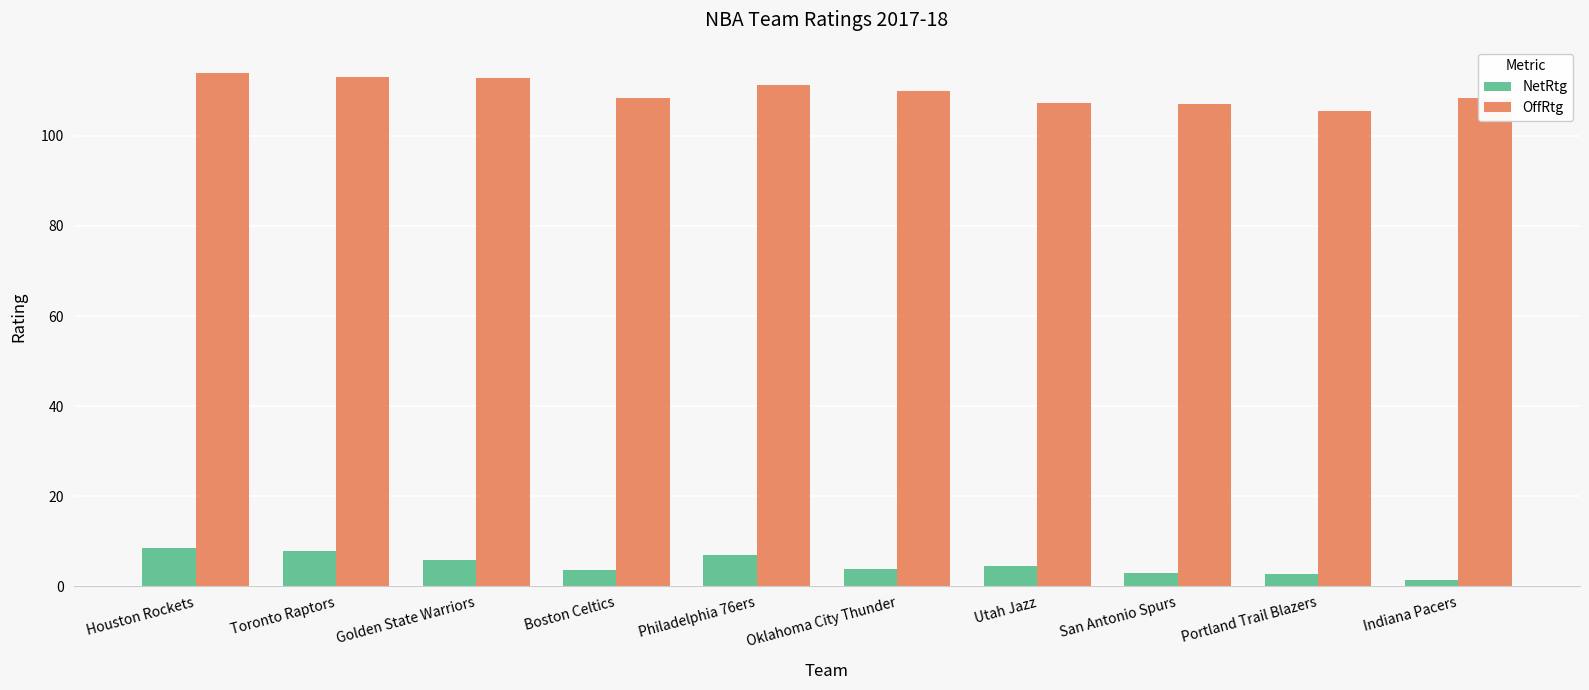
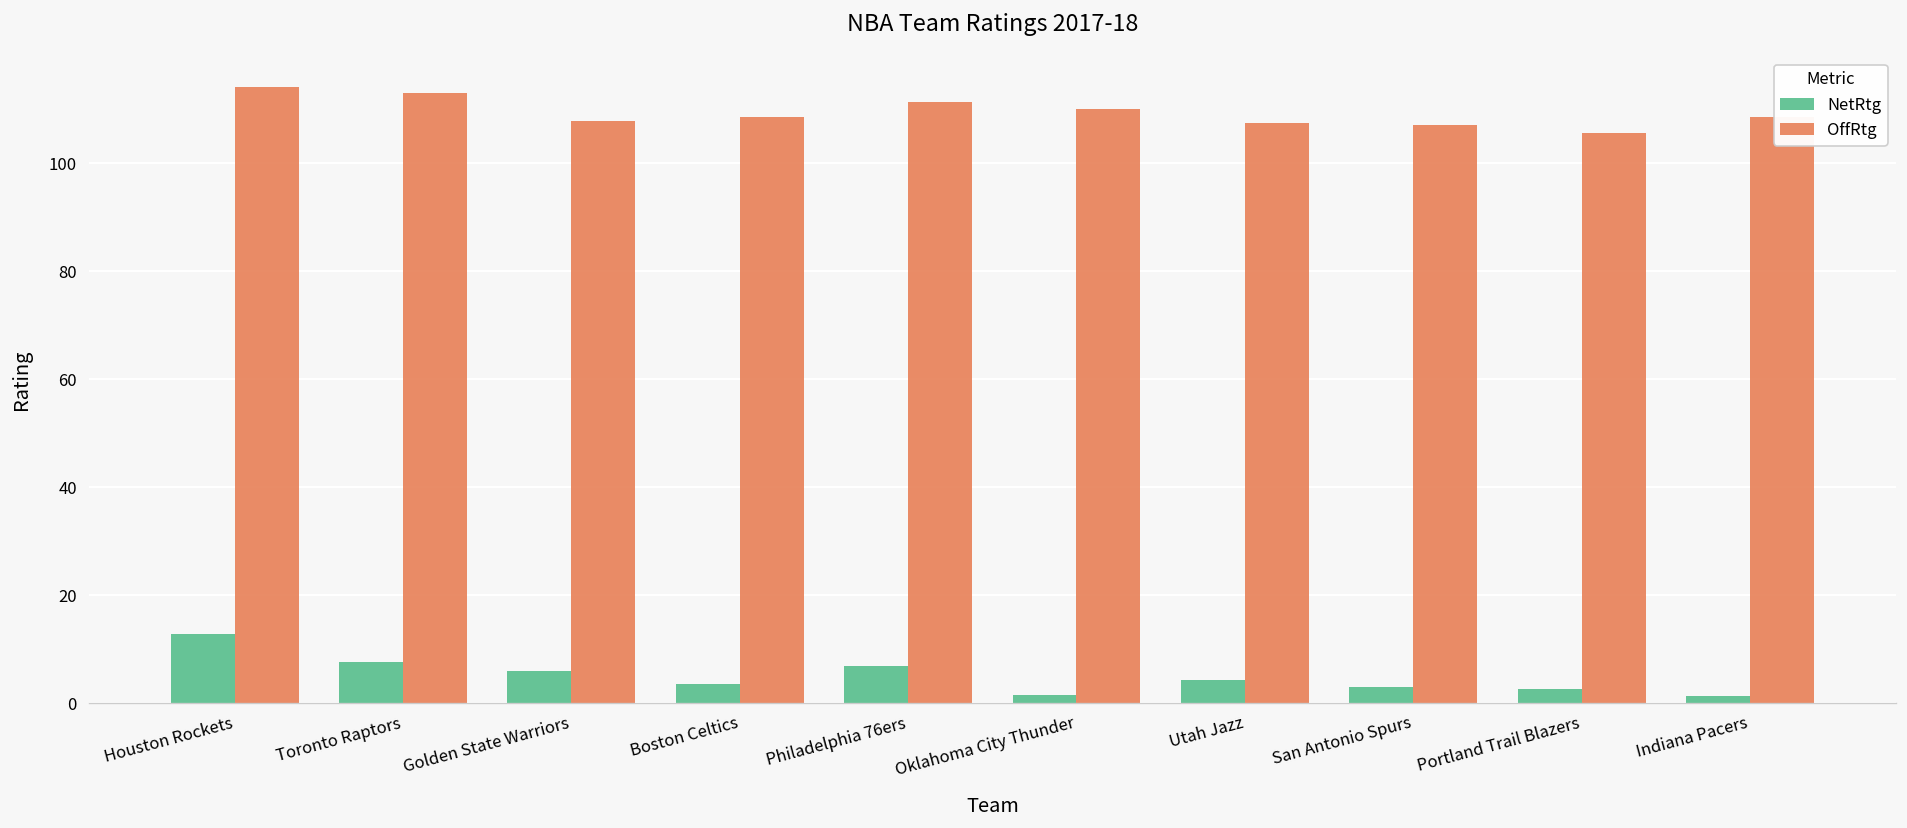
  {
    "NetRtg": {
-     "Houston Rockets": 8,
+     "Houston Rockets": 13,
      "Toronto Raptors": 8,
      "Golden State Warriors": 6,
      "Boston Celtics": 4,
      "Philadelphia 76ers": 7,
-     "Oklahoma City Thunder": 4,
+     "Oklahoma City Thunder": 2,
      "Utah Jazz": 4,
      "San Antonio Spurs": 3,
      "Portland Trail Blazers": 3,
      "Indiana Pacers": 1
    },
    "OffRtg": {
      "Houston Rockets": 114,
      "Toronto Raptors": 113,
-     "Golden State Warriors": 113,
+     "Golden State Warriors": 108,
      "Boston Celtics": 109,
      "Philadelphia 76ers": 111,
      "Oklahoma City Thunder": 110,
      "Utah Jazz": 107,
      "San Antonio Spurs": 107,
      "Portland Trail Blazers": 106
    }
  }
